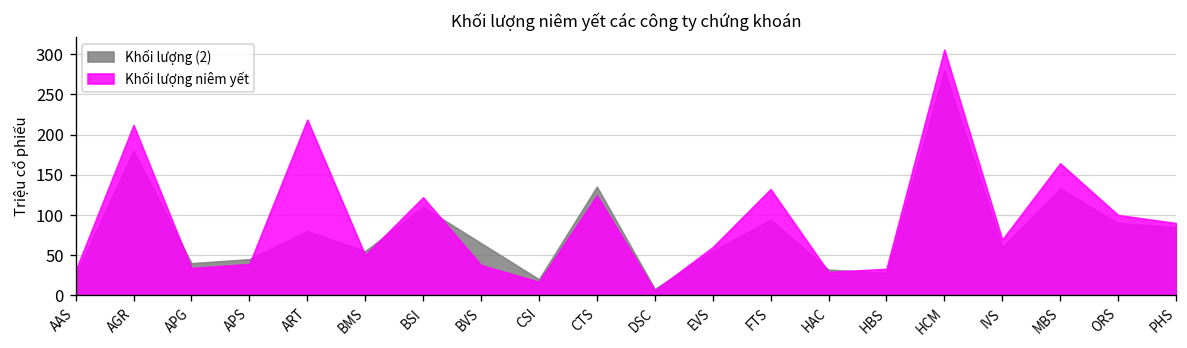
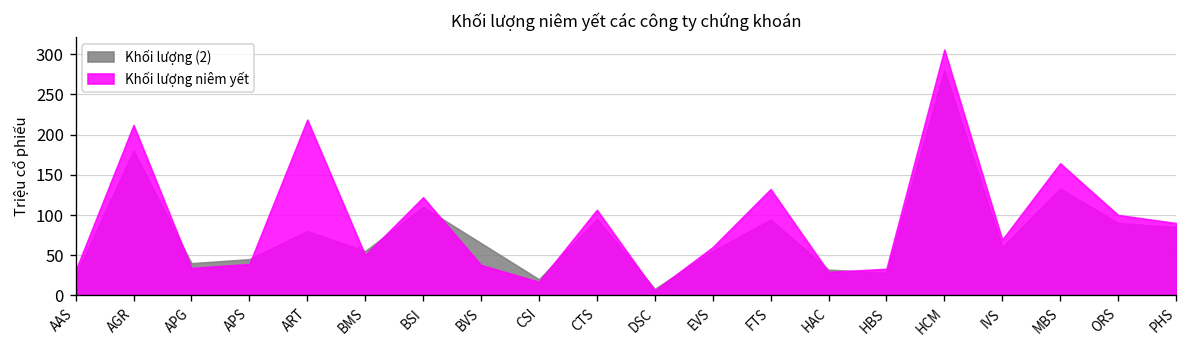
  {
    "Khối lượng (2)": {
      "AAS": 30,
      "AGR": 180,
      "APG": 40,
      "APS": 50,
      "ART": 80,
      "BMS": 60,
      "BSI": 110,
      "BVS": 70,
-     "CTS": 140,
+     "CTS": 100,
      "EVS": 60,
      "FTS": 90,
      "HBS": 30,
      "HCM": 280,
      "IVS": 60,
      "MBS": 130,
      "ORS": 90,
      "PHS": 90
    },
    "Khối lượng niêm yết": {
      "AAS": 30,
      "AGR": 210,
      "APG": 30,
      "APS": 40,
      "ART": 220,
      "BMS": 50,
      "BSI": 120,
      "BVS": 40,
-     "CTS": 120,
+     "CTS": 110,
      "EVS": 60,
      "FTS": 130,
      "HBS": 30,
      "HCM": 310,
      "IVS": 70,
      "MBS": 160,
      "ORS": 100,
      "PHS": 90
    }
  }
